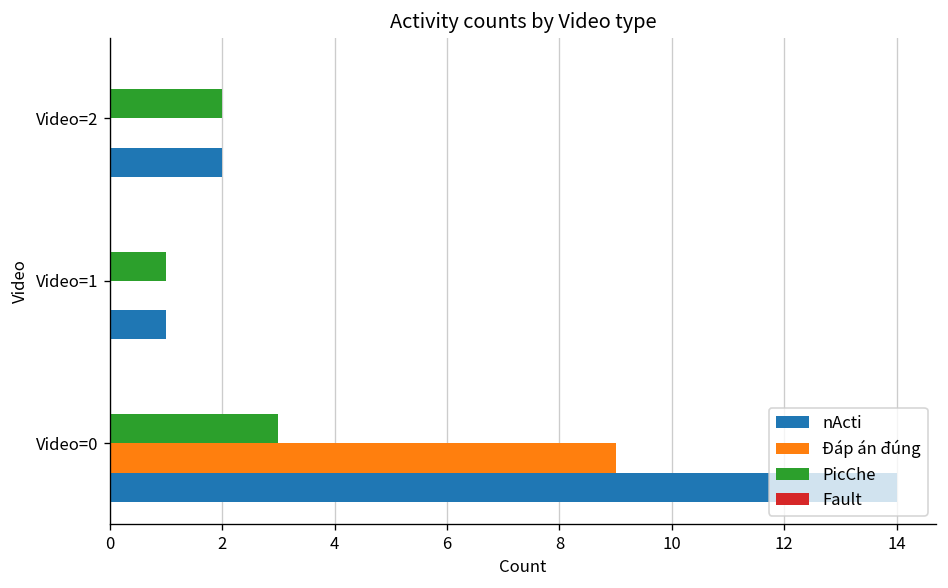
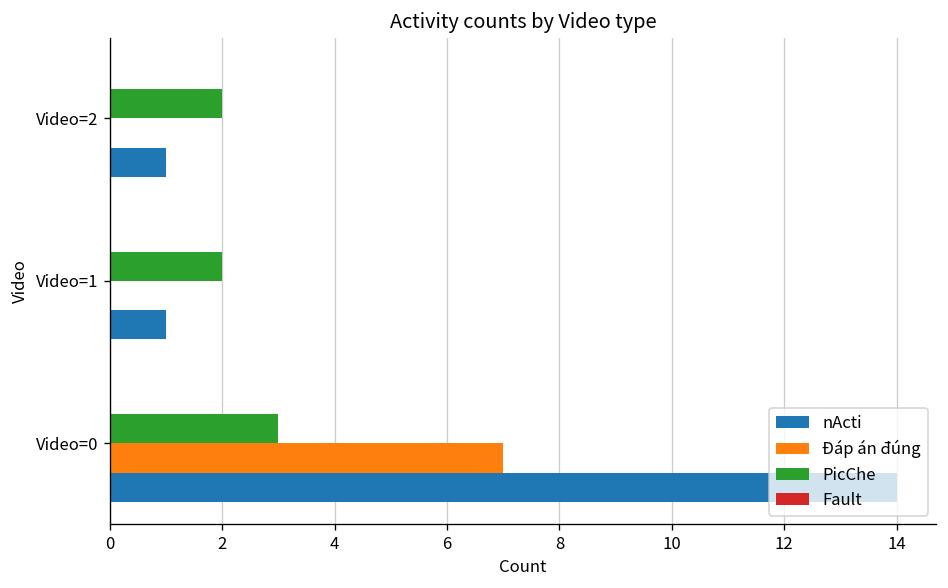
  {
    "nActi": {
-     "Video=2": 2,
+     "Video=2": 1,
      "Video=1": 1
    },
    "Đáp án đúng": {
      "Video=2": 0,
      "Video=1": 0,
-     "Video=0": 9
+     "Video=0": 7
    },
    "PicChe": {
      "Video=2": 2,
-     "Video=1": 1,
+     "Video=1": 2,
      "Video=0": 3
    },
    "Fault": {
      "Video=2": 0,
      "Video=1": 0,
      "Video=0": 0
    }
  }
